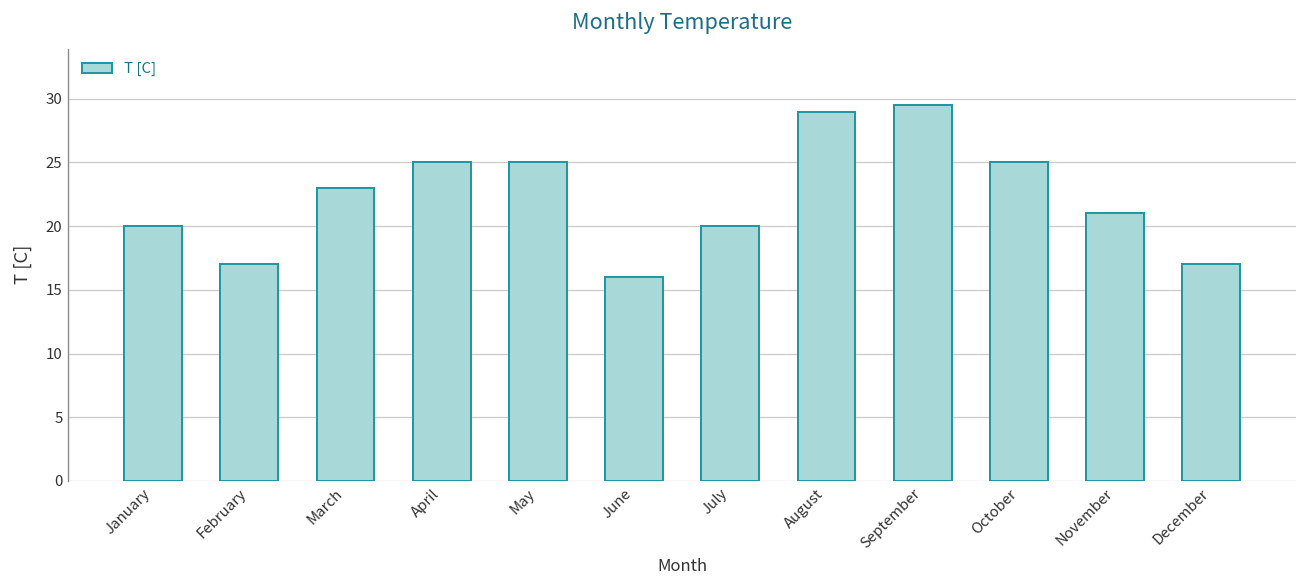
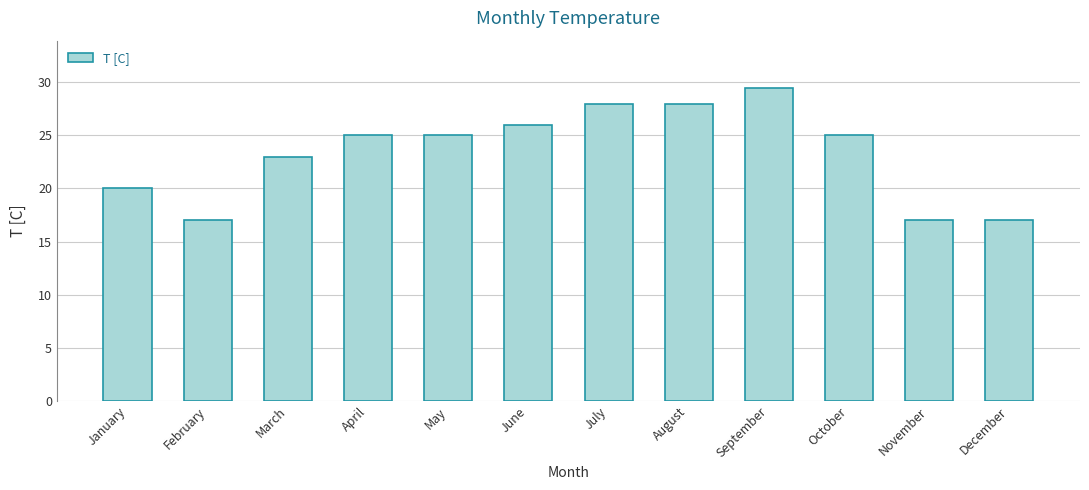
  {
    "January": 20,
    "February": 17,
    "March": 23,
    "April": 25,
    "May": 25,
-   "June": 16,
-   "July": 20,
-   "August": 29,
+   "June": 26,
+   "July": 28,
+   "August": 28,
    "September": 29.5,
    "October": 25,
-   "November": 21,
+   "November": 17,
    "December": 17
  }
